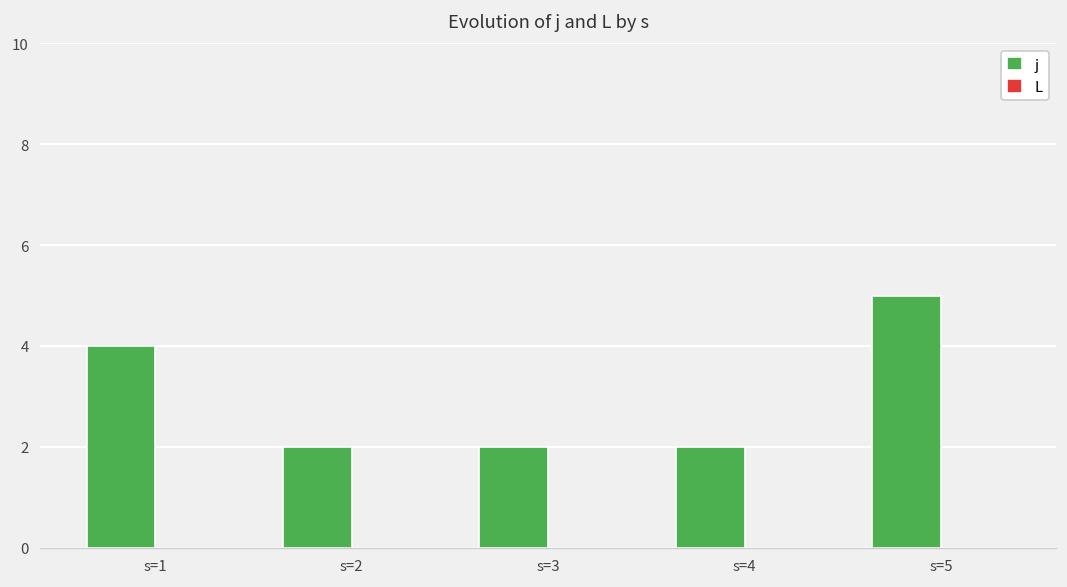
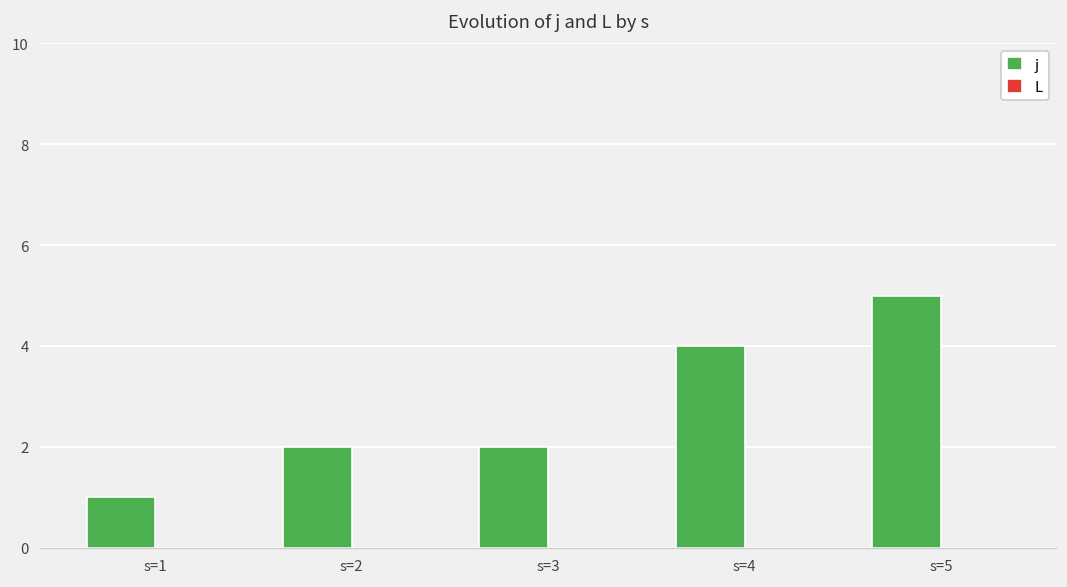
  {
    "j": {
-     "s=1": 4,
+     "s=1": 1,
      "s=2": 2,
      "s=3": 2,
-     "s=4": 2,
+     "s=4": 4,
      "s=5": 5
    },
    "L": {
      "s=1": 0,
      "s=2": 0,
      "s=3": 0,
      "s=4": 0,
      "s=5": 0
    }
  }
